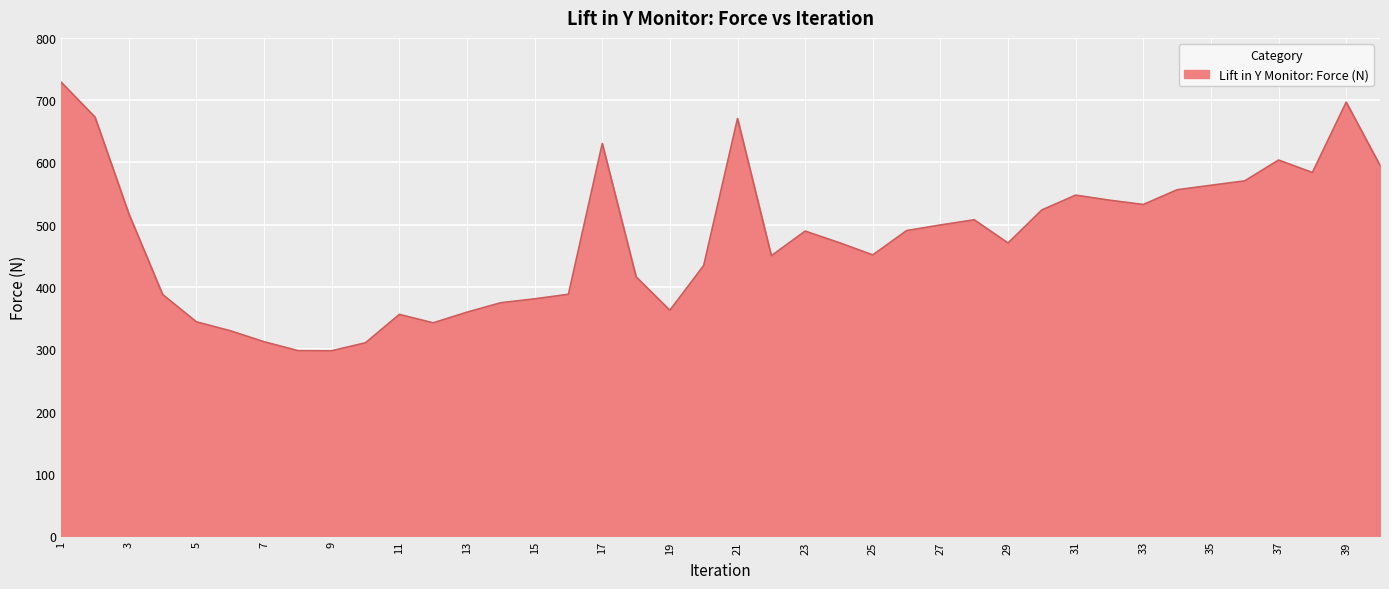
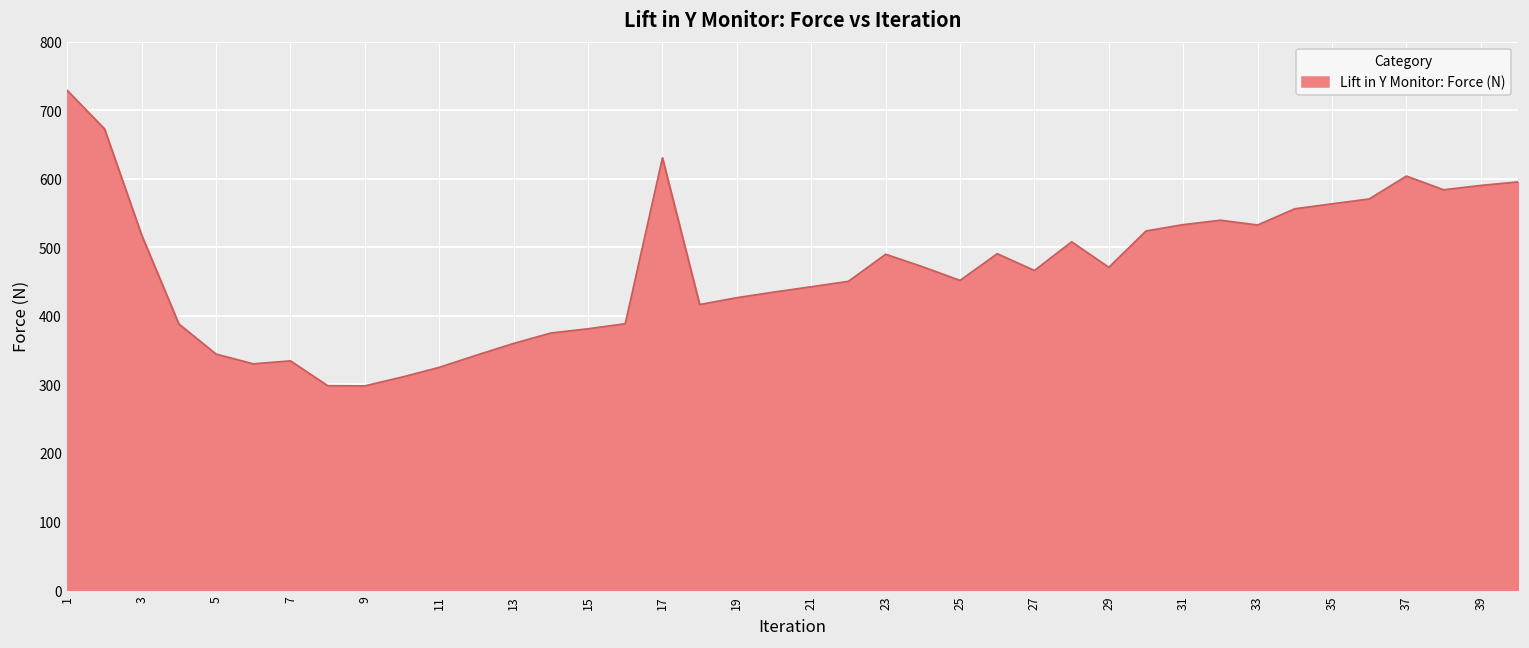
  {
    "1": 730,
    "3": 520,
    "5": 340,
-   "7": 310,
+   "7": 330,
    "9": 300,
-   "11": 360,
+   "11": 320,
    "13": 360,
    "15": 380,
    "17": 630,
-   "19": 360,
-   "21": 670,
+   "19": 430,
+   "21": 440,
    "23": 490,
    "25": 450,
-   "27": 500,
+   "27": 470,
    "29": 470,
-   "31": 550,
+   "31": 530,
    "33": 530,
    "35": 560,
    "37": 600,
-   "39": 700
+   "39": 590
  }
